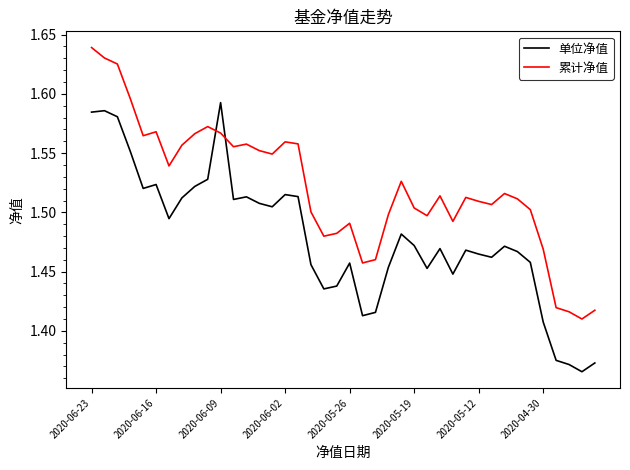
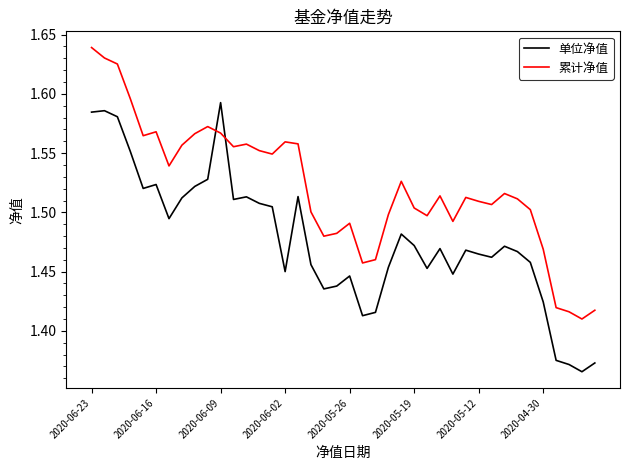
  {
    "单位净值": {
      "2020-06-23": 1.585,
      "2020-06-16": 1.524,
      "2020-06-09": 1.593,
-     "2020-06-02": 1.515,
-     "2020-05-26": 1.457,
+     "2020-06-02": 1.450,
+     "2020-05-26": 1.446,
      "2020-05-19": 1.472,
      "2020-05-12": 1.465,
-     "2020-04-30": 1.407
+     "2020-04-30": 1.424
    },
    "累计净值": {
      "2020-06-23": 1.639,
      "2020-06-16": 1.568,
      "2020-06-09": 1.567,
      "2020-06-02": 1.560,
      "2020-05-26": 1.491,
      "2020-05-19": 1.504,
      "2020-05-12": 1.509,
      "2020-04-30": 1.469
    }
  }
